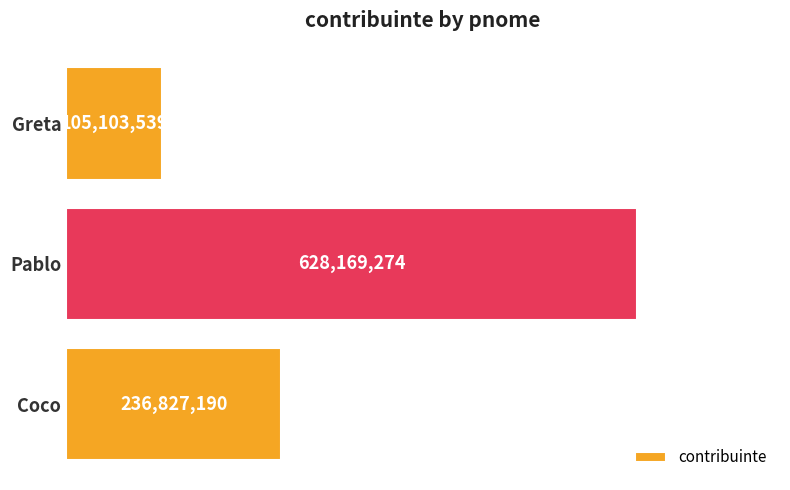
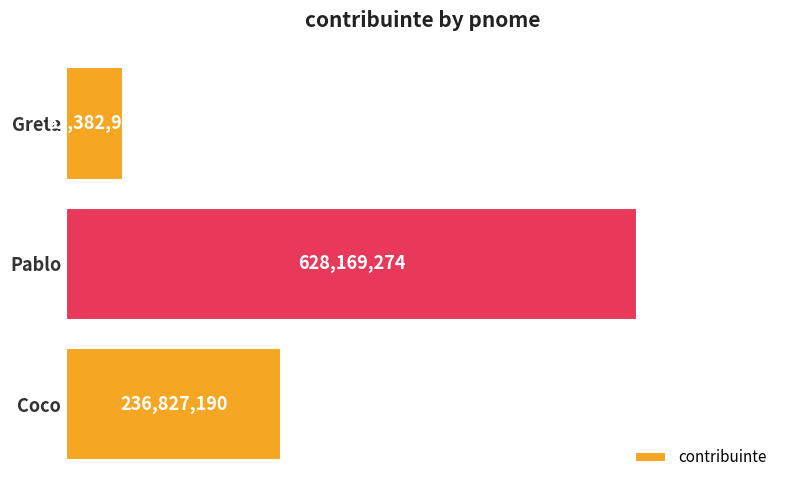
  {
-   "Greta": "105,103,539",
+   "Greta": "62,382,955",
    "Pablo": "628,169,274",
    "Coco": "236,827,190"
  }
